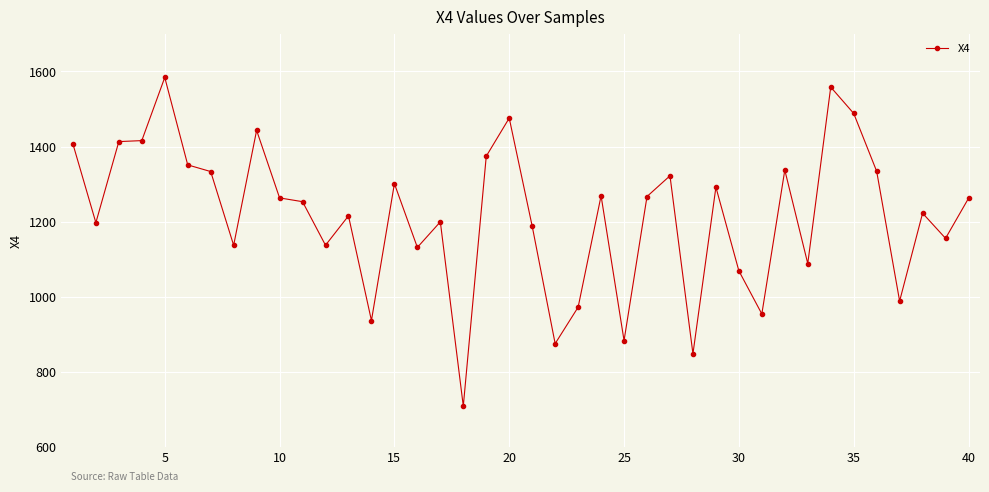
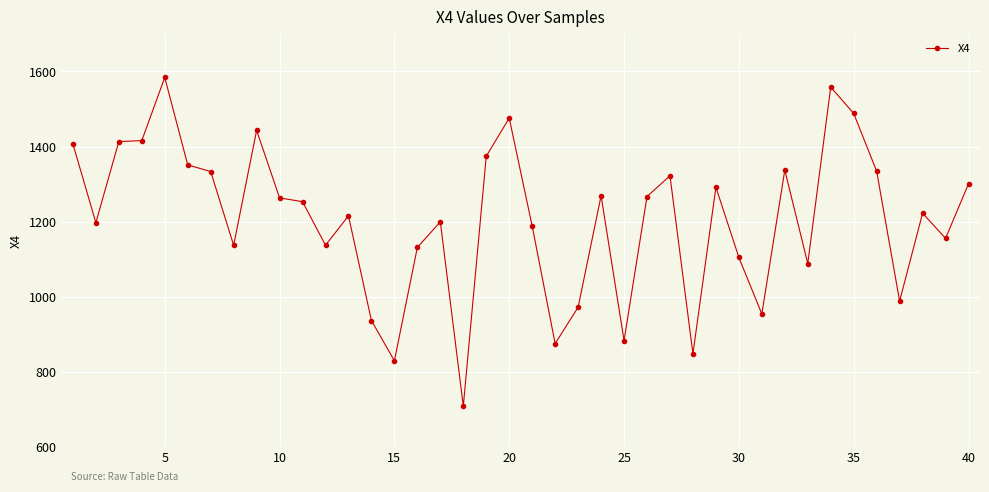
  {
    "5": 1580,
    "10": 1260,
-   "15": 1300,
+   "15": 830,
    "20": 1480,
    "25": 880,
-   "30": 1070,
+   "30": 1100,
    "35": 1490,
-   "40": 1260
+   "40": 1300
  }
